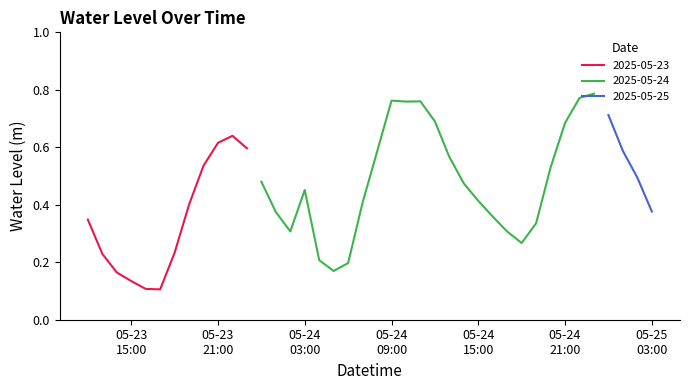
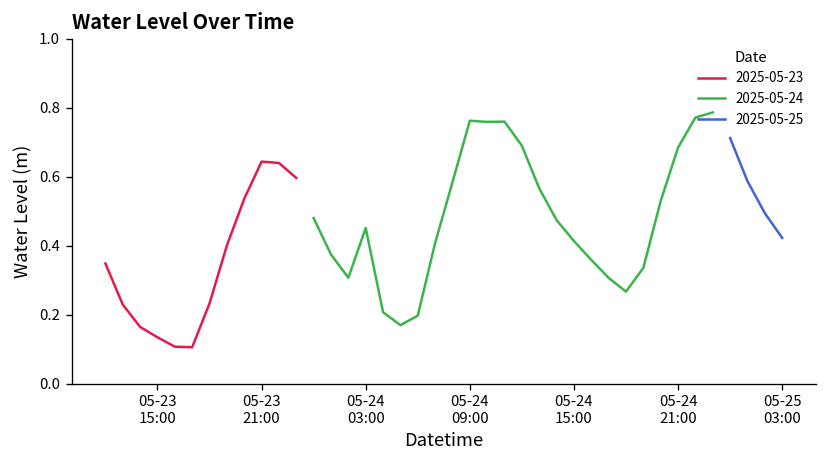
  {
    "2025-05-23": {
      "05-23 15:00": 0.13,
-     "05-23 21:00": 0.62
+     "05-23 21:00": 0.64
    },
    "2025-05-24": {
      "05-24 03:00": 0.45,
      "05-24 09:00": 0.76,
      "05-24 15:00": 0.41,
      "05-24 21:00": 0.68
    },
    "2025-05-25": {
-     "05-25 03:00": 0.38
+     "05-25 03:00": 0.42
    }
  }
